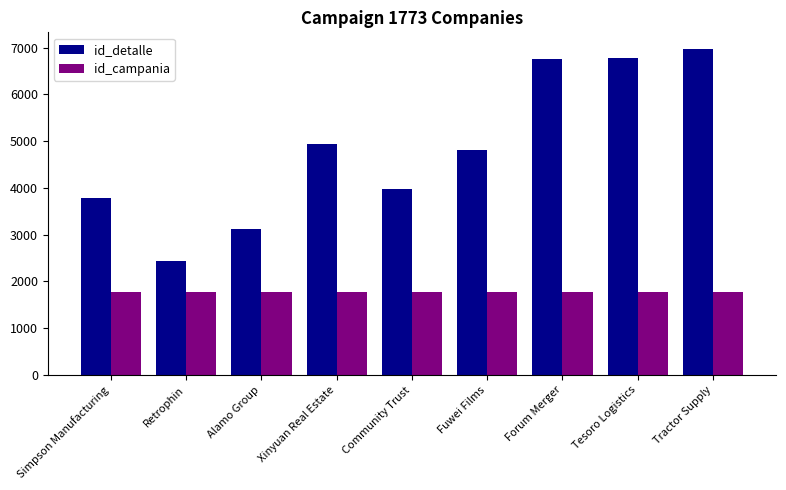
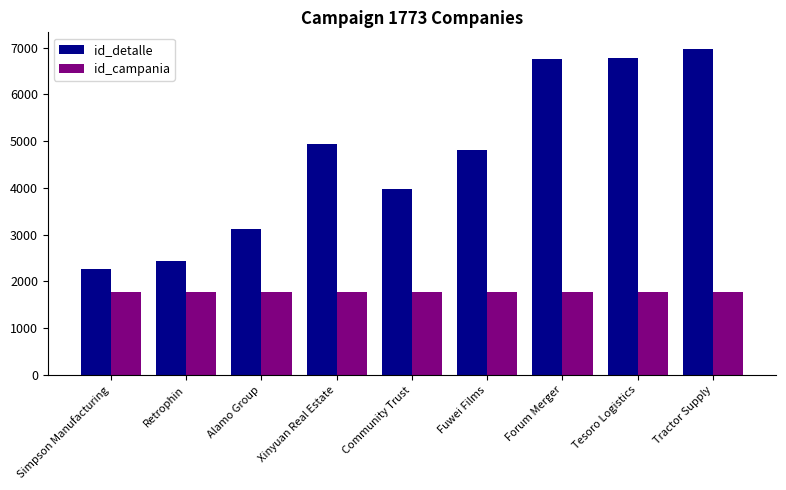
  {
    "id_detalle": {
-     "Simpson Manufacturing": 3800,
+     "Simpson Manufacturing": 2300,
      "Retrophin": 2400,
      "Alamo Group": 3100,
      "Xinyuan Real Estate": 4900,
      "Community Trust": 4000,
      "Fuwei Films": 4800,
      "Forum Merger": 6800,
      "Tesoro Logistics": 6800,
      "Tractor Supply": 7000
    },
    "id_campania": {
      "Simpson Manufacturing": 1800,
      "Retrophin": 1800,
      "Alamo Group": 1800,
      "Xinyuan Real Estate": 1800,
      "Community Trust": 1800,
      "Fuwei Films": 1800,
      "Forum Merger": 1800,
      "Tesoro Logistics": 1800,
      "Tractor Supply": 1800
    }
  }
